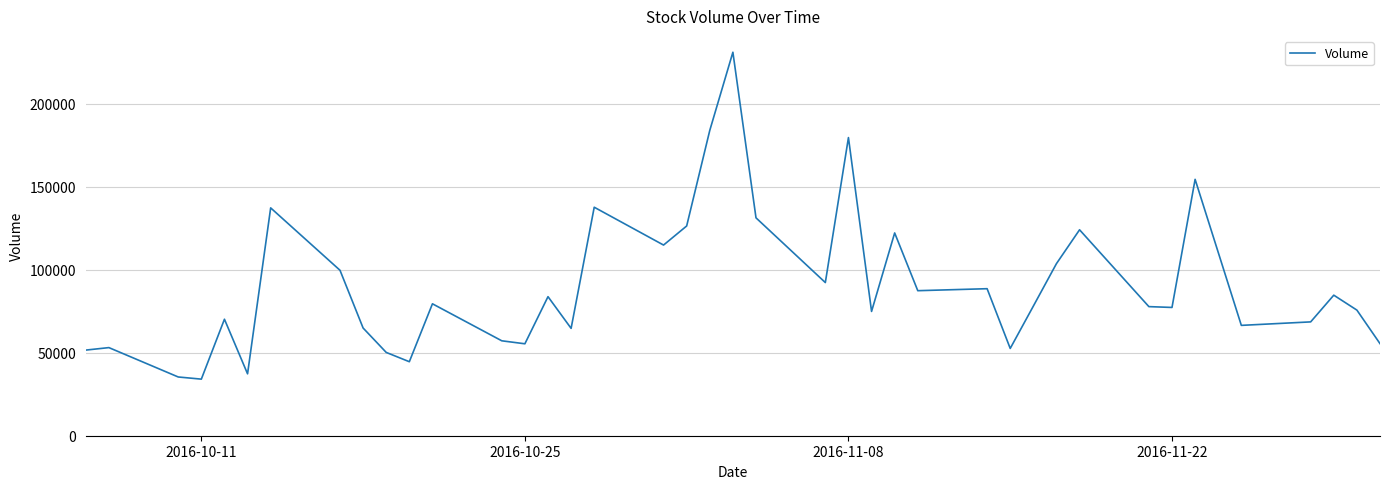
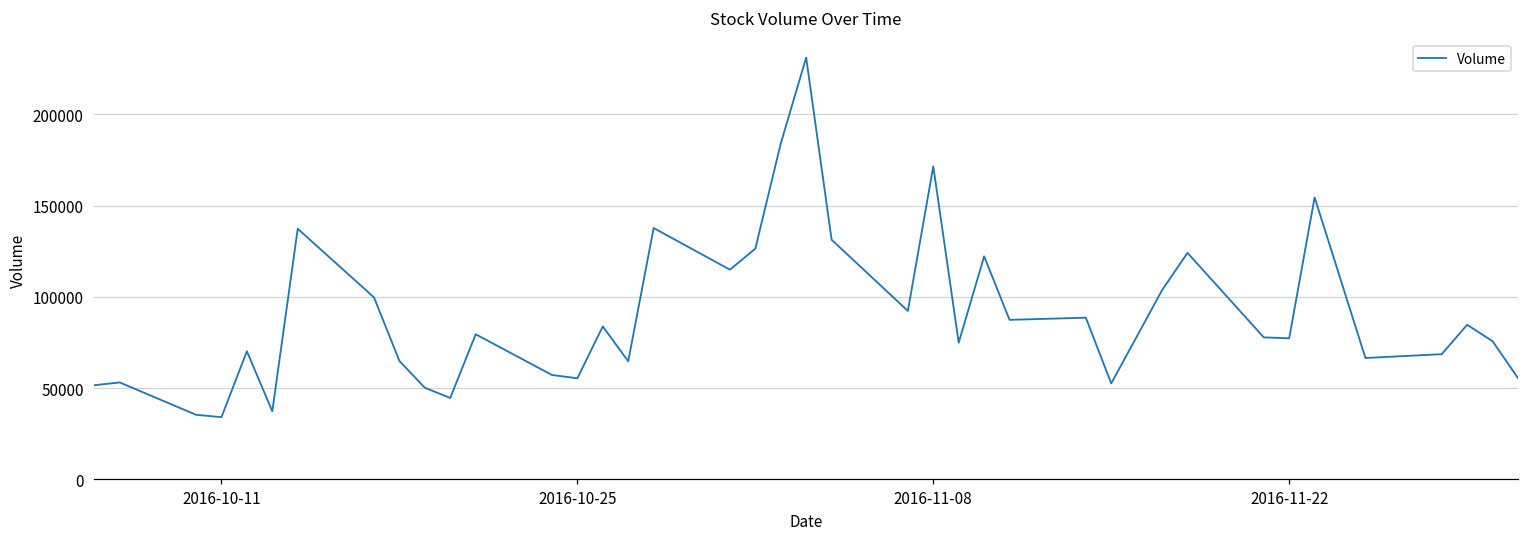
  {
    "2016-10-11": 34000,
    "2016-10-25": 55000,
-   "2016-11-08": 180000,
+   "2016-11-08": 172000,
    "2016-11-22": 77000
  }
